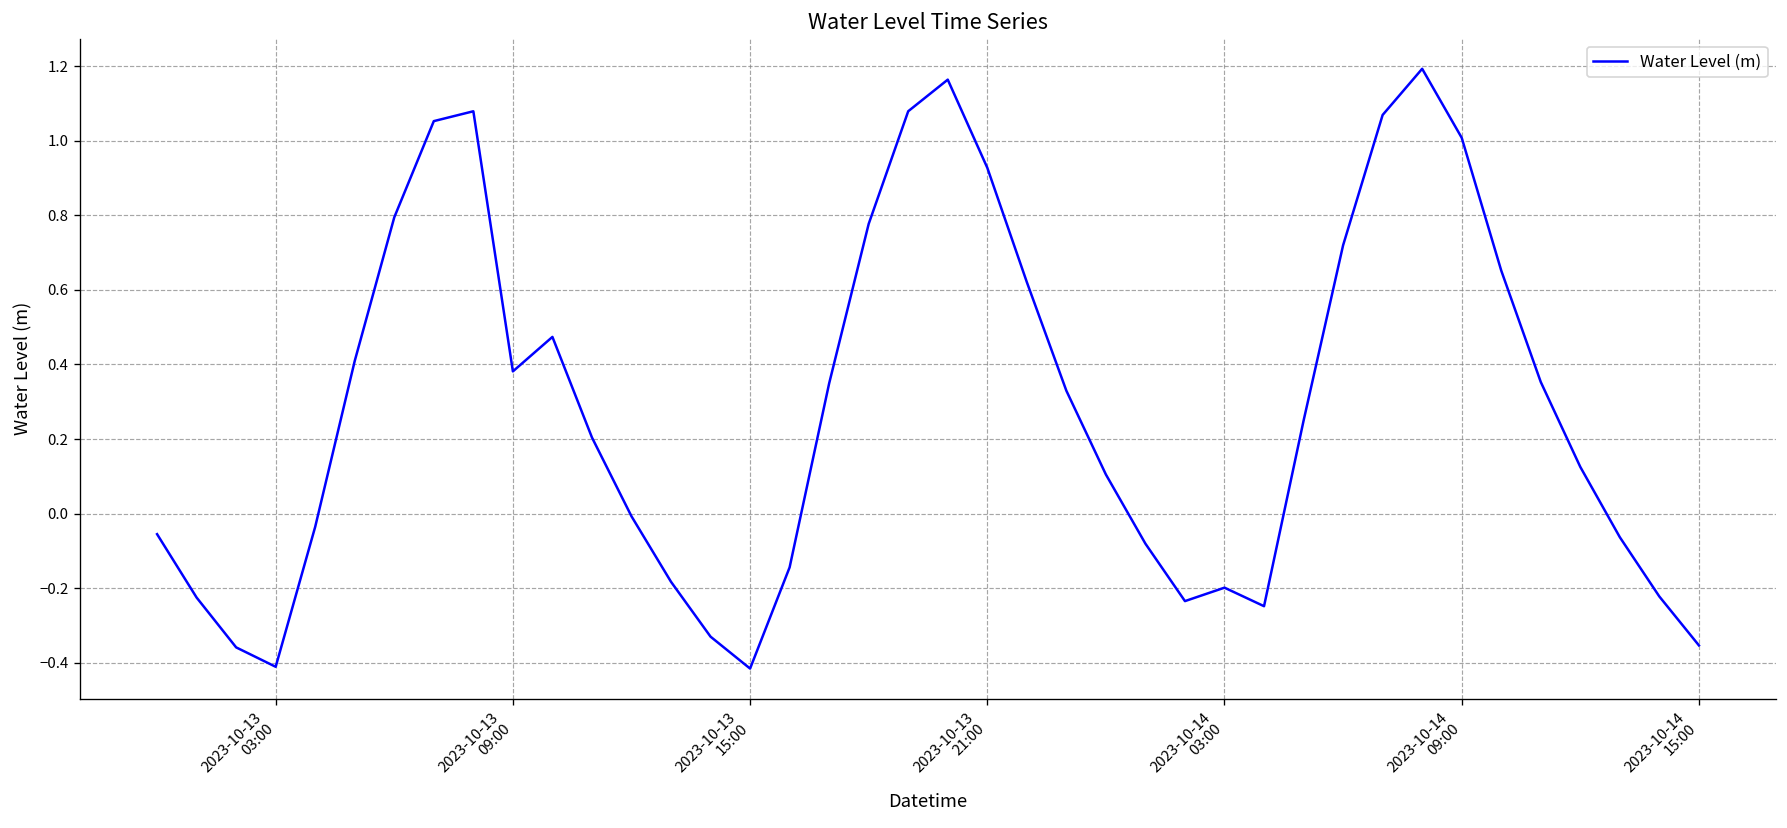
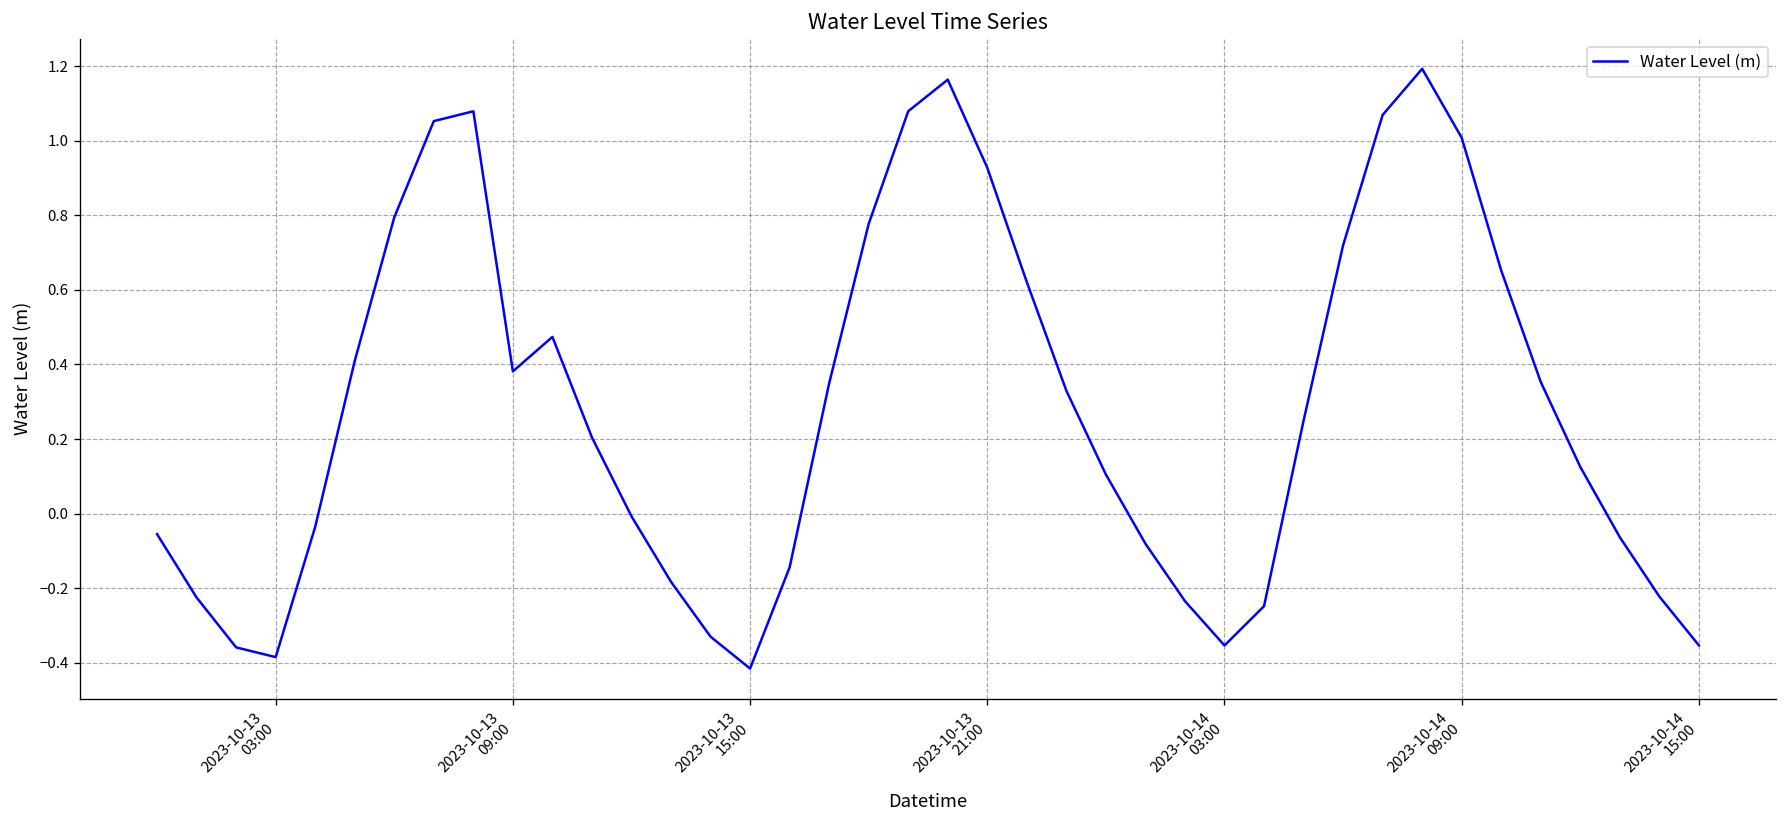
  {
-   "2023-10-13 03:00": -0.41,
+   "2023-10-13 03:00": -0.38,
    "2023-10-13 09:00": 0.38,
    "2023-10-13 15:00": -0.42,
    "2023-10-13 21:00": 0.93,
-   "2023-10-14 03:00": -0.20,
+   "2023-10-14 03:00": -0.35,
    "2023-10-14 09:00": 1.01,
    "2023-10-14 15:00": -0.35
  }
